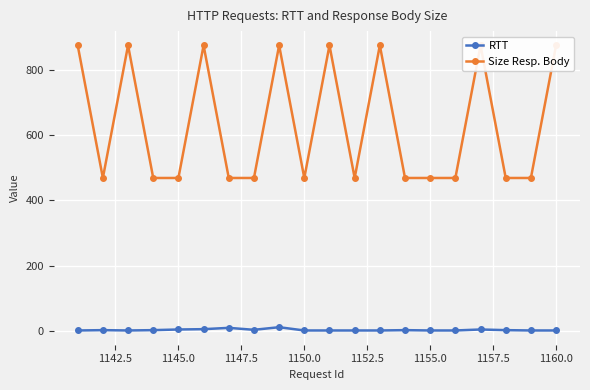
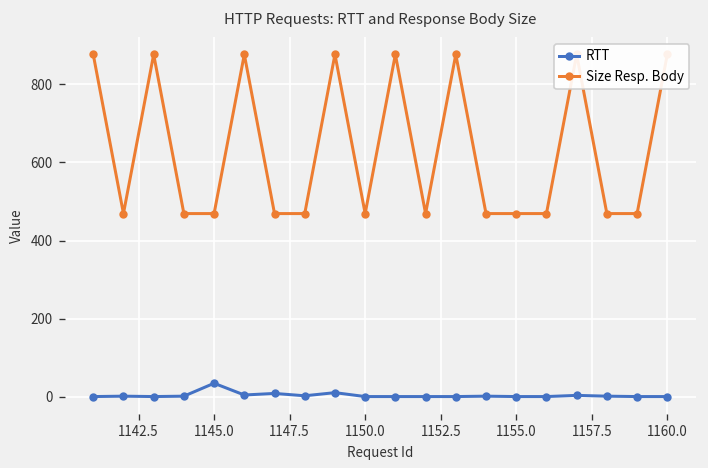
  {
    "RTT": {
-     "1145.0": 0,
+     "1145.0": 40,
      "1150.0": 0,
      "1155.0": 0,
      "1160.0": 0
    },
    "Size Resp. Body": {
      "1145.0": 470,
      "1150.0": 470,
      "1155.0": 470
    }
  }
